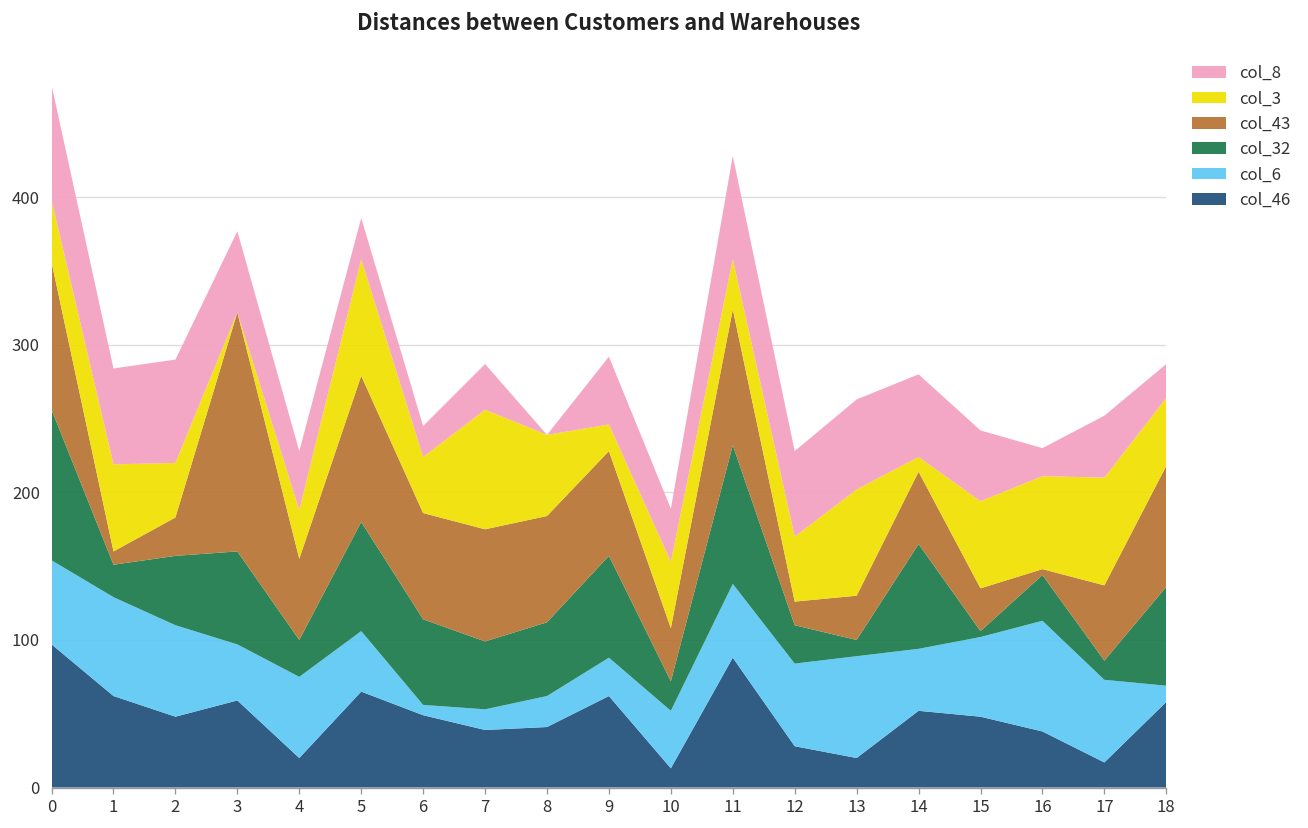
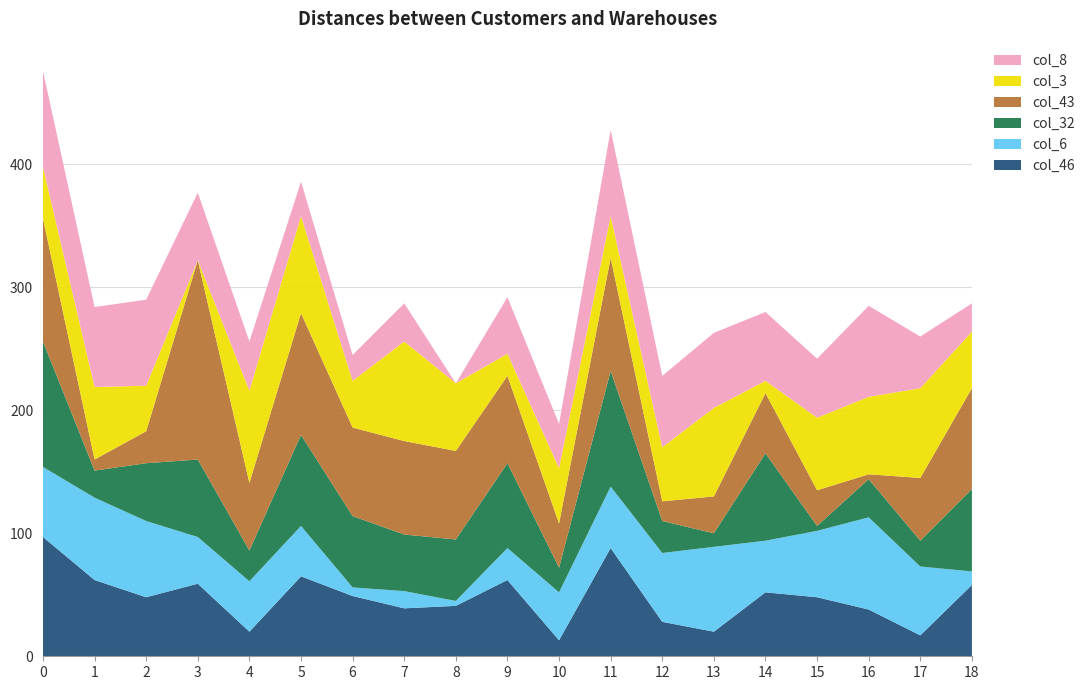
  {
    "col_46": {
      "0": 97,
      "1": 62,
      "2": 48,
      "3": 59,
      "4": 20,
      "5": 65,
      "6": 49,
      "7": 39,
      "8": 41,
      "9": 62,
      "10": 13,
      "11": 88,
      "12": 28,
      "13": 20,
      "14": 52,
      "15": 48,
      "16": 38,
      "17": 17,
      "18": 58
    },
    "col_6": {
      "0": 57,
      "1": 67,
      "2": 62,
      "3": 38,
-     "4": 55,
+     "4": 41,
      "5": 41,
      "6": 7,
      "7": 14,
-     "8": 21,
+     "8": 4,
      "9": 26,
      "10": 39,
      "11": 50,
      "12": 56,
      "13": 69,
      "14": 42,
      "15": 54,
      "16": 75,
      "17": 56,
      "18": 11
    },
    "col_32": {
      "0": 102,
      "1": 22,
      "2": 47,
      "3": 63,
      "4": 25,
      "5": 74,
      "6": 58,
      "7": 46,
      "8": 50,
      "9": 69,
      "10": 20,
      "11": 94,
      "12": 26,
      "13": 11,
      "14": 71,
      "15": 4,
      "16": 31,
-     "17": 13,
+     "17": 21,
      "18": 67
    },
    "col_43": {
      "0": 100,
      "1": 9,
      "2": 26,
      "4": 55,
      "5": 99,
      "6": 72,
      "7": 76,
      "8": 72,
      "9": 71,
      "10": 36,
      "11": 92,
      "12": 16,
      "13": 30,
      "14": 49,
      "15": 29,
      "16": 4,
      "17": 51,
      "18": 82
    },
    "col_3": {
      "0": 42,
      "1": 59,
      "2": 37,
-     "4": 33,
+     "4": 75,
      "5": 79,
      "6": 38,
      "7": 81,
      "9": 18,
      "10": 45,
      "11": 34,
      "12": 44,
      "13": 72,
      "14": 10,
      "15": 59,
      "16": 63,
      "17": 73,
      "18": 46
    },
    "col_8": {
      "0": 78,
      "1": 65,
      "2": 70,
      "3": 55,
      "4": 40,
      "5": 28,
      "6": 21,
      "7": 31,
      "9": 46,
      "10": 36,
      "11": 70,
      "12": 58,
      "13": 61,
      "14": 56,
      "15": 48,
-     "16": 19,
+     "16": 74,
      "17": 42,
      "18": 23
    }
  }
